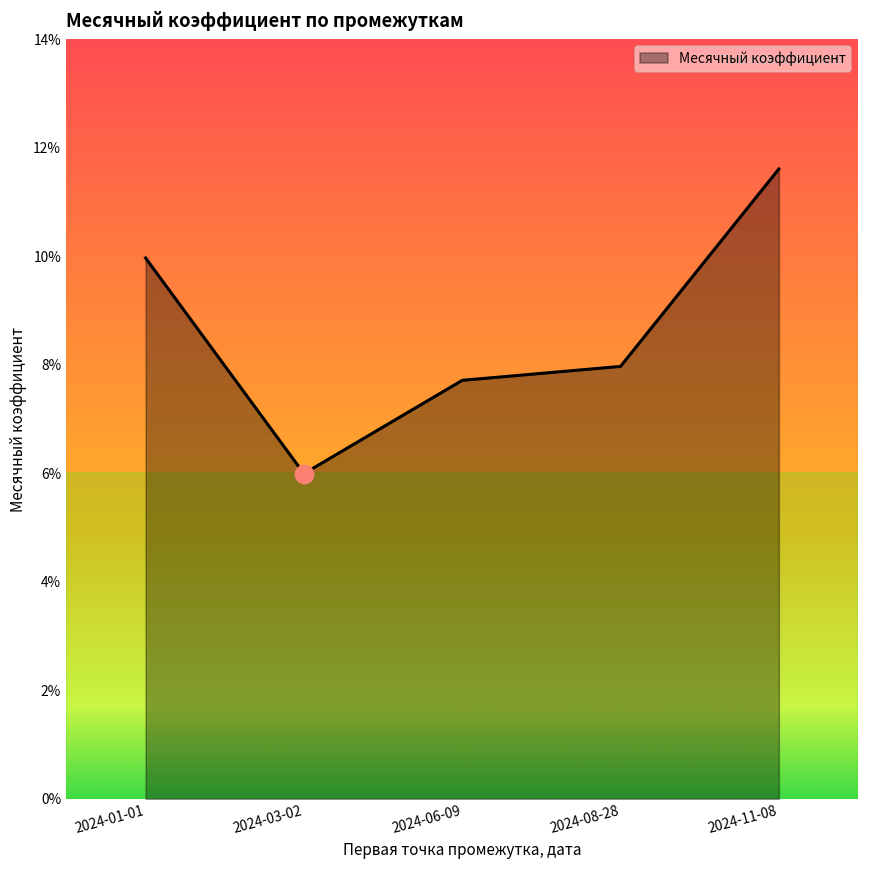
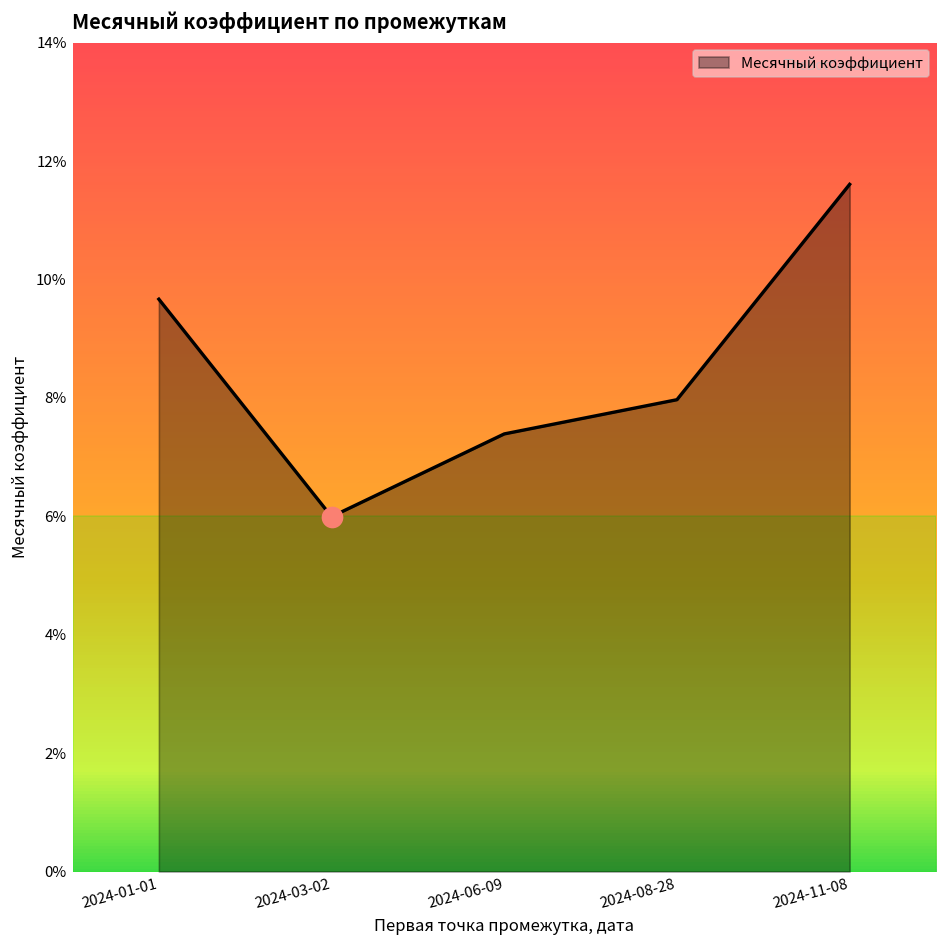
  {
    "Месячный коэффициент": {
-     "2024-01-01": "10.0%",
-     "2024-06-09": "7.7%",
+     "2024-01-01": "9.7%",
+     "2024-06-09": "7.4%",
      "2024-08-28": "8.0%",
      "2024-11-08": "11.6%"
    }
  }
